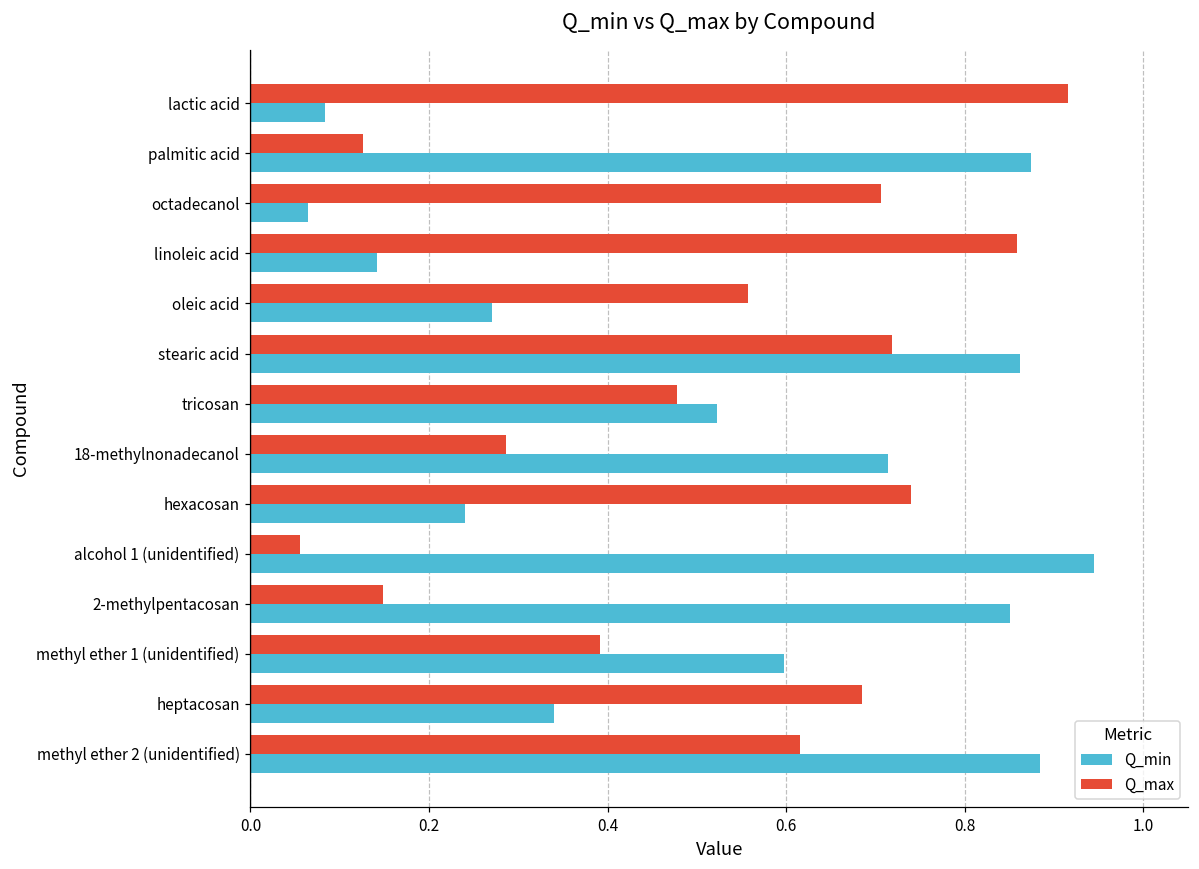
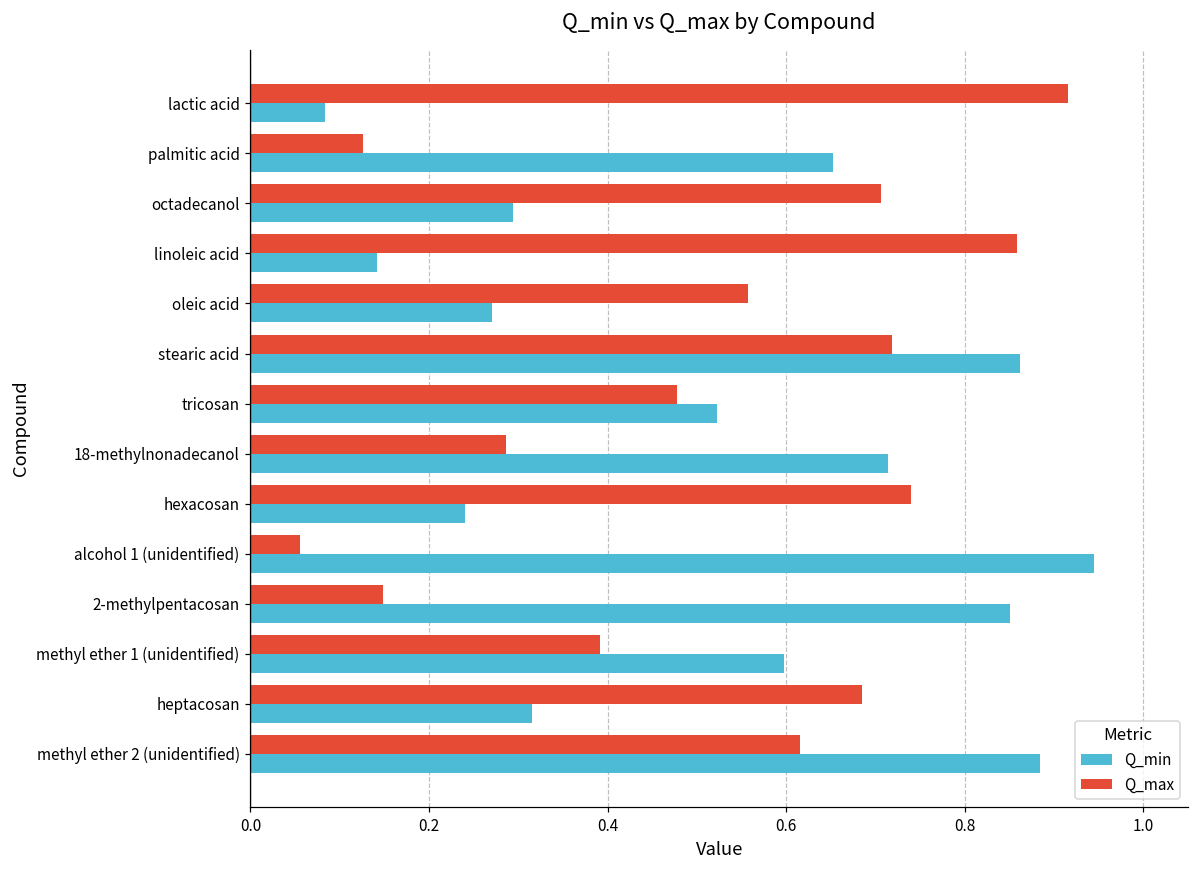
  {
    "Q_min": {
      "lactic acid": 0.08,
-     "palmitic acid": 0.87,
-     "octadecanol": 0.06,
+     "palmitic acid": 0.65,
+     "octadecanol": 0.29,
      "linoleic acid": 0.14,
      "oleic acid": 0.27,
      "stearic acid": 0.86,
      "tricosan": 0.52,
      "18-methylnonadecanol": 0.71,
      "hexacosan": 0.24,
      "alcohol 1 (unidentified)": 0.95,
      "2-methylpentacosan": 0.85,
      "methyl ether 1 (unidentified)": 0.60,
-     "heptacosan": 0.34,
+     "heptacosan": 0.32,
      "methyl ether 2 (unidentified)": 0.88
    },
    "Q_max": {
      "lactic acid": 0.92,
      "palmitic acid": 0.13,
      "octadecanol": 0.71,
      "linoleic acid": 0.86,
      "oleic acid": 0.56,
      "stearic acid": 0.72,
      "tricosan": 0.48,
      "18-methylnonadecanol": 0.29,
      "hexacosan": 0.74,
      "alcohol 1 (unidentified)": 0.06,
      "2-methylpentacosan": 0.15,
      "methyl ether 1 (unidentified)": 0.39,
      "heptacosan": 0.69,
      "methyl ether 2 (unidentified)": 0.62
    }
  }
